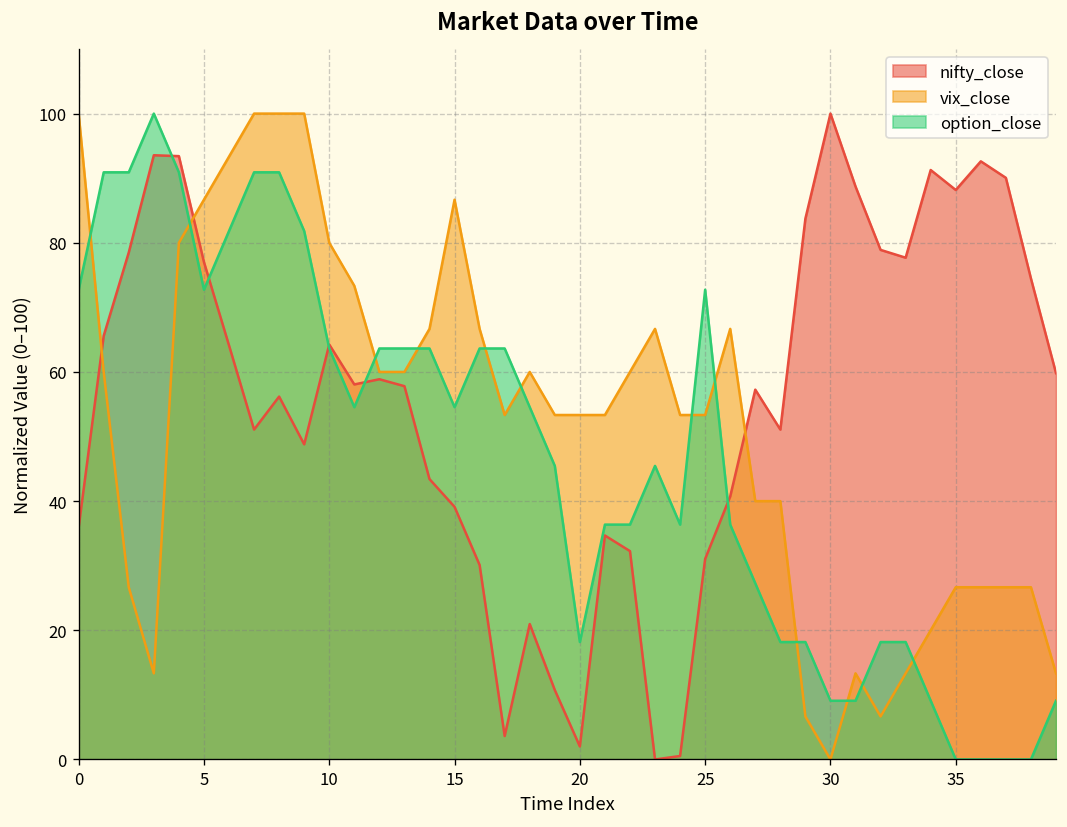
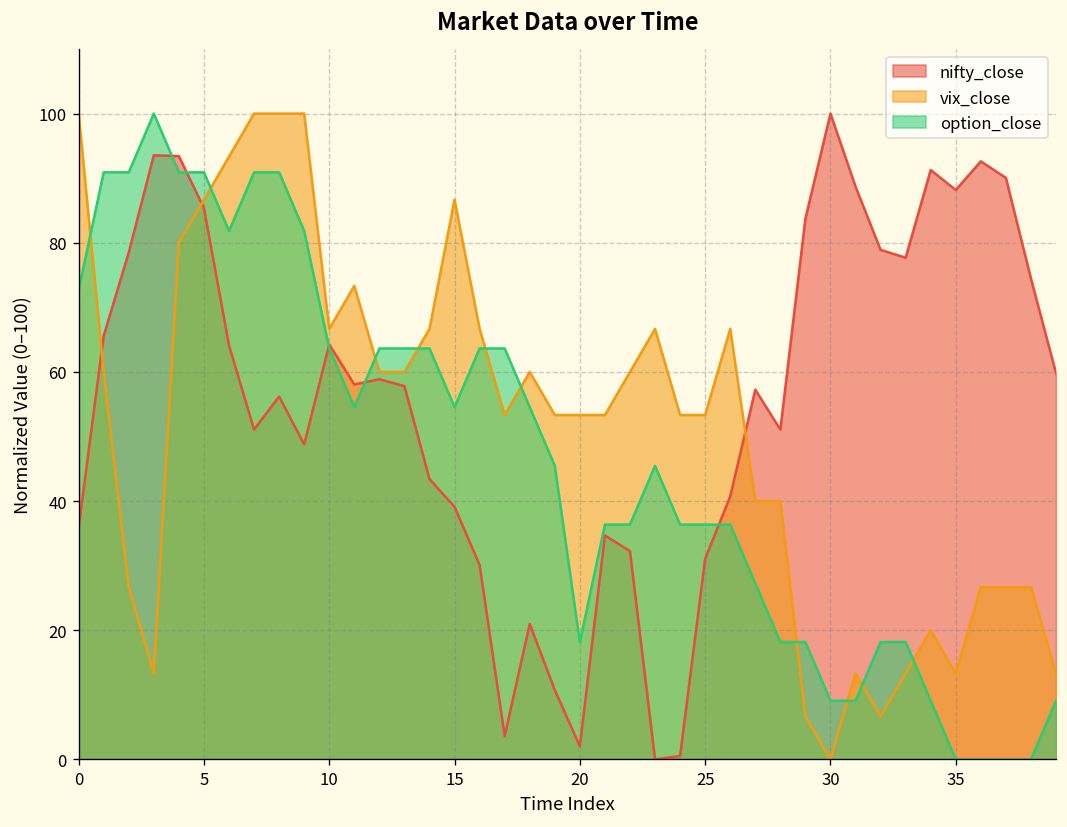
  {
    "nifty_close": {
      "0": 36,
-     "5": 77,
+     "5": 85,
      "10": 64,
      "15": 39,
      "20": 2,
      "25": 31,
      "30": 100,
      "35": 88
    },
    "vix_close": {
      "0": 100,
      "5": 87,
-     "10": 80,
+     "10": 67,
      "15": 87,
      "20": 53,
      "25": 53,
      "30": 0,
-     "35": 27
+     "35": 13
    },
    "option_close": {
      "0": 73,
-     "5": 73,
+     "5": 91,
      "10": 64,
      "15": 55,
      "20": 18,
-     "25": 73,
+     "25": 36,
      "30": 9,
      "35": 0
    }
  }
